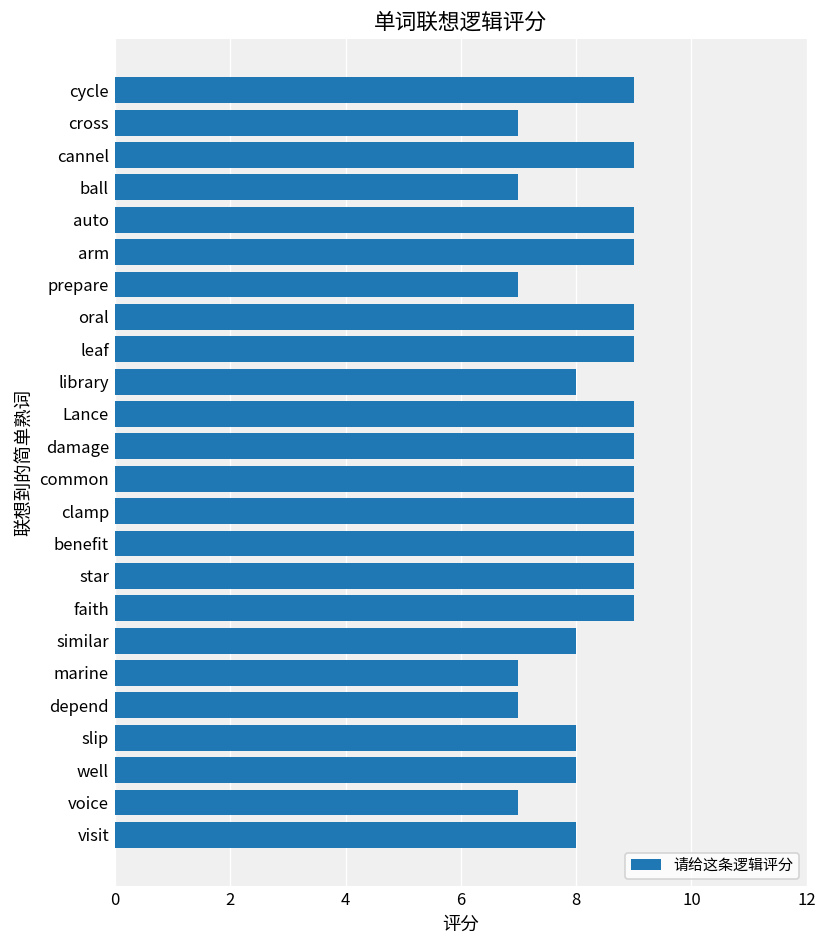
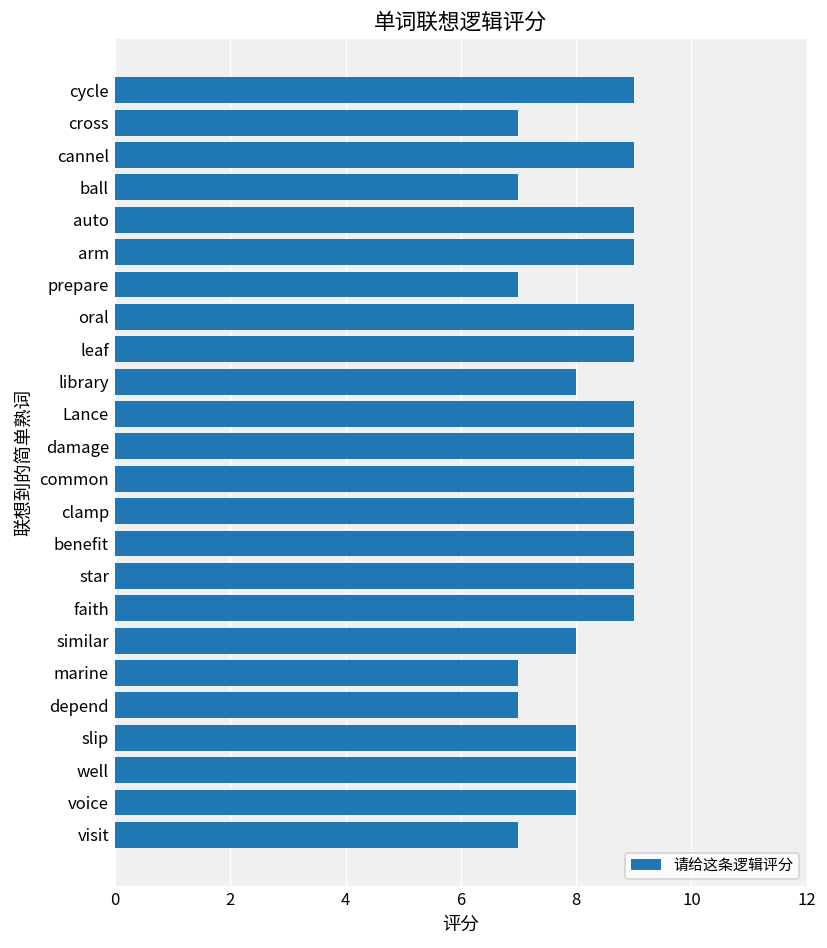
  {
    "cycle": 9,
    "cross": 7,
    "cannel": 9,
    "ball": 7,
    "auto": 9,
    "arm": 9,
    "prepare": 7,
    "oral": 9,
    "leaf": 9,
    "library": 8,
    "Lance": 9,
    "damage": 9,
    "common": 9,
    "clamp": 9,
    "benefit": 9,
    "star": 9,
    "faith": 9,
    "similar": 8,
    "marine": 7,
    "depend": 7,
    "slip": 8,
    "well": 8,
-   "voice": 7,
-   "visit": 8
+   "voice": 8,
+   "visit": 7
  }
